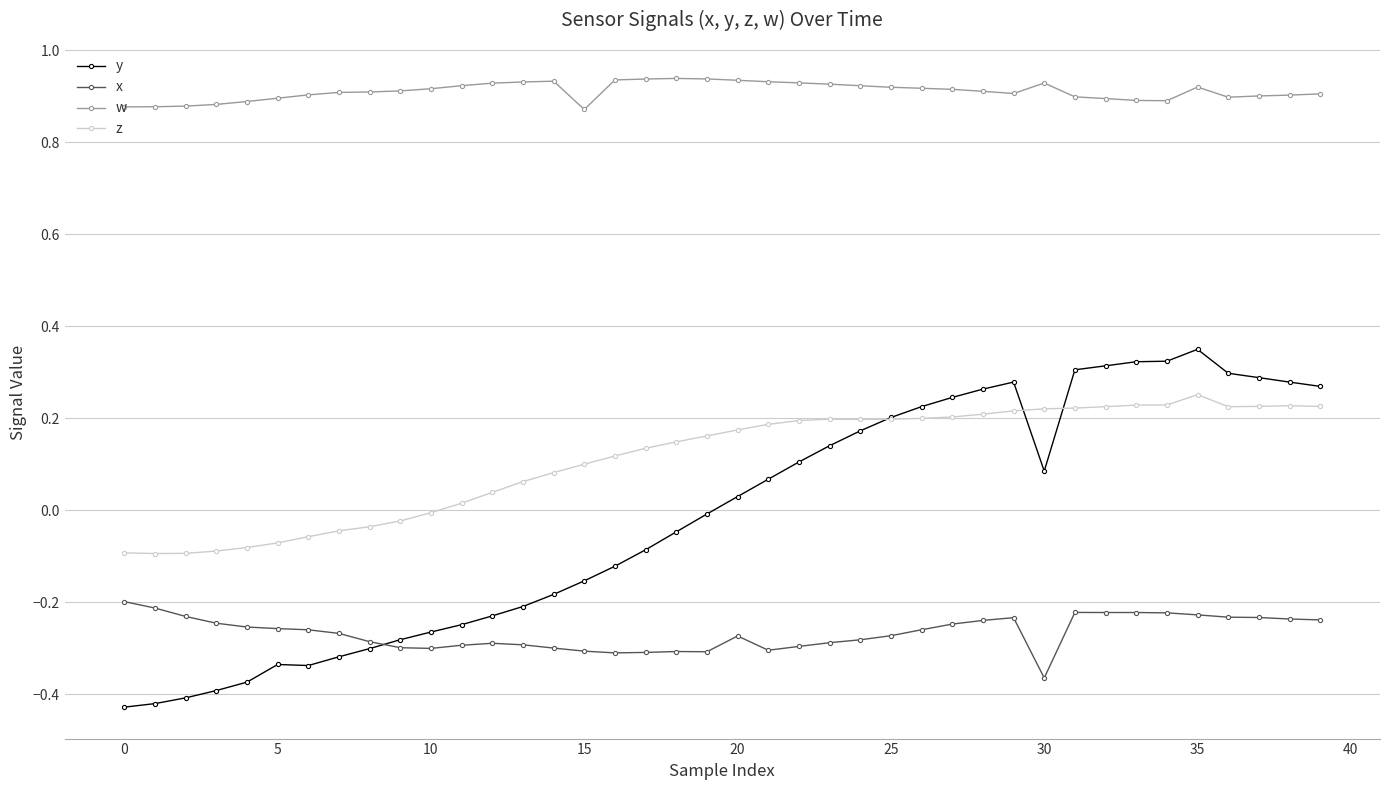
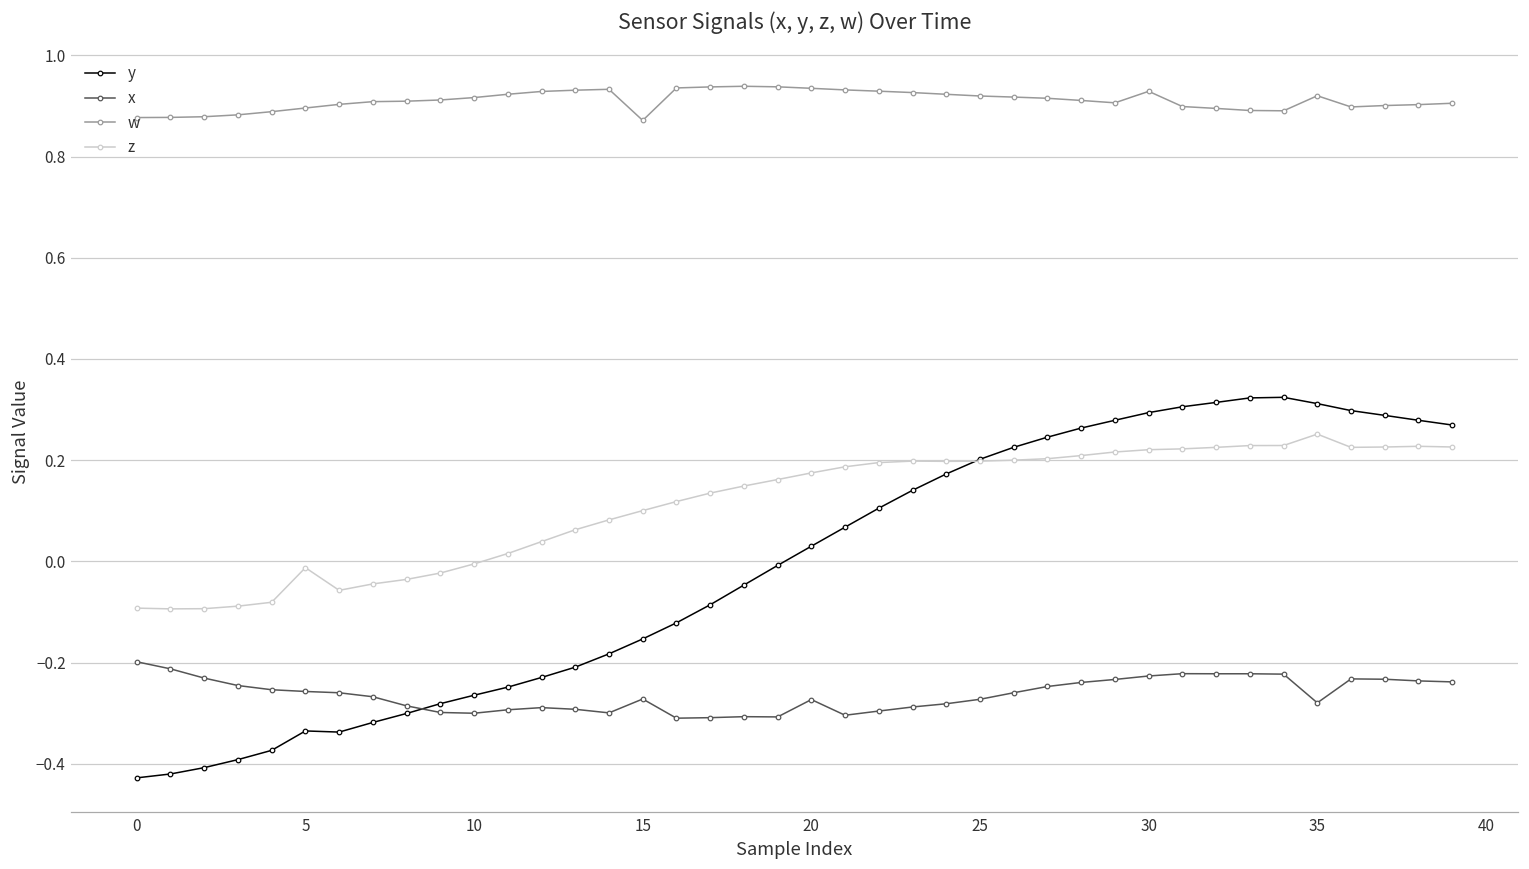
  {
    "y": {
      "0": -0.43,
      "5": -0.34,
      "10": -0.26,
      "15": -0.15,
      "20": 0.03,
-     "30": 0.09,
-     "35": 0.35
+     "30": 0.29,
+     "35": 0.31
    },
    "x": {
      "0": -0.20,
      "5": -0.26,
      "10": -0.30,
-     "15": -0.31,
+     "15": -0.27,
      "20": -0.27,
      "25": -0.27,
-     "30": -0.36,
-     "35": -0.23
+     "30": -0.23,
+     "35": -0.28
    },
    "w": {
      "0": 0.88,
      "5": 0.90,
      "10": 0.92,
      "15": 0.87,
      "20": 0.93,
      "25": 0.92,
      "30": 0.93,
      "35": 0.92
    },
    "z": {
      "0": -0.09,
-     "5": -0.07,
+     "5": -0.01,
      "10": -0.01,
      "15": 0.10,
      "20": 0.17,
      "30": 0.22,
      "35": 0.25
    }
  }
